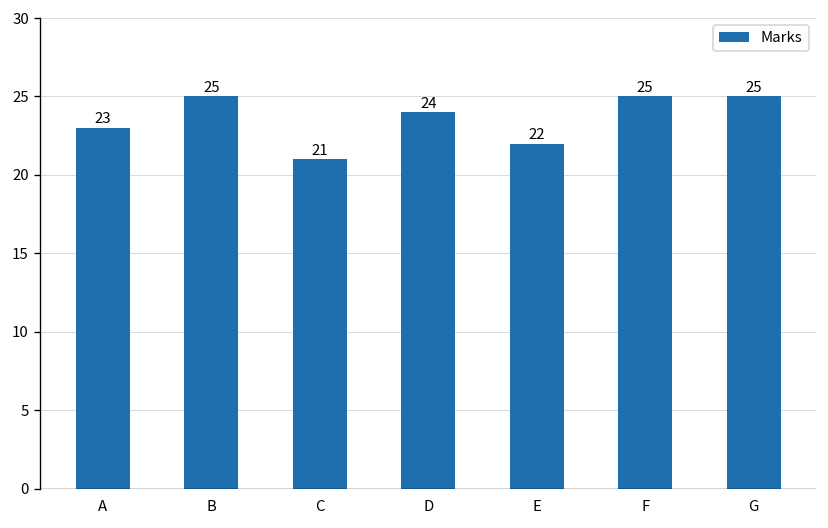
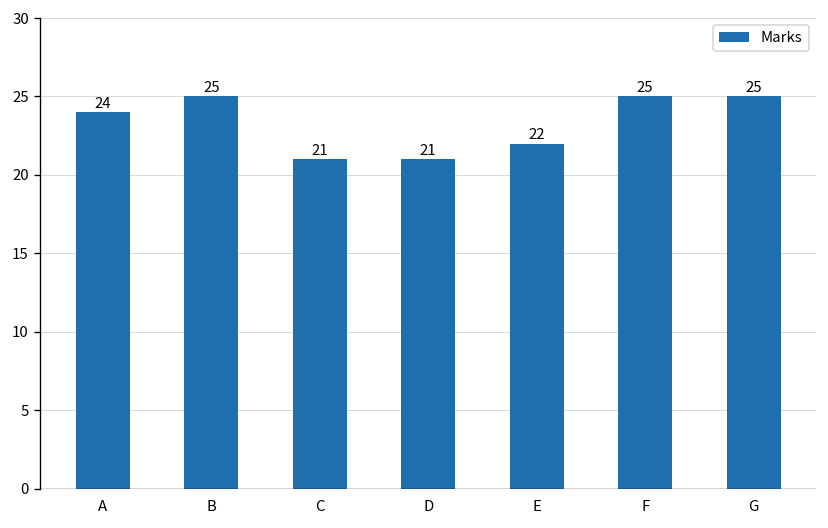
  {
-   "A": 23,
+   "A": 24,
    "B": 25,
    "C": 21,
-   "D": 24,
+   "D": 21,
    "E": 22,
    "F": 25,
    "G": 25
  }
